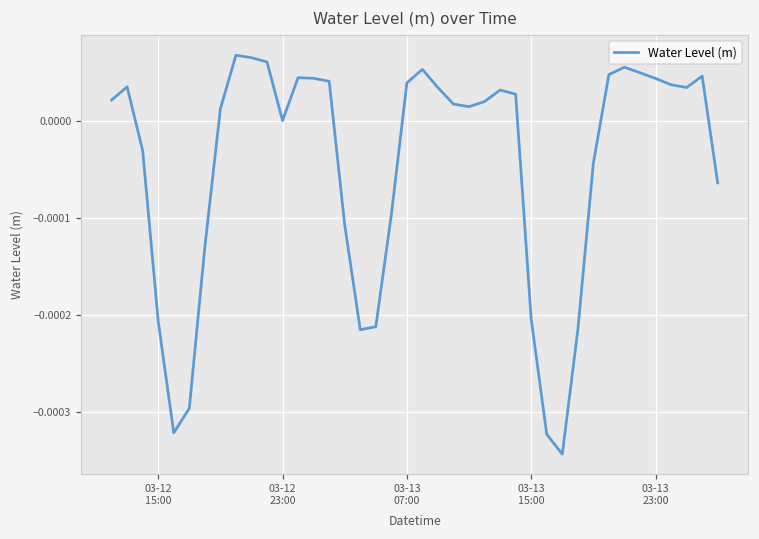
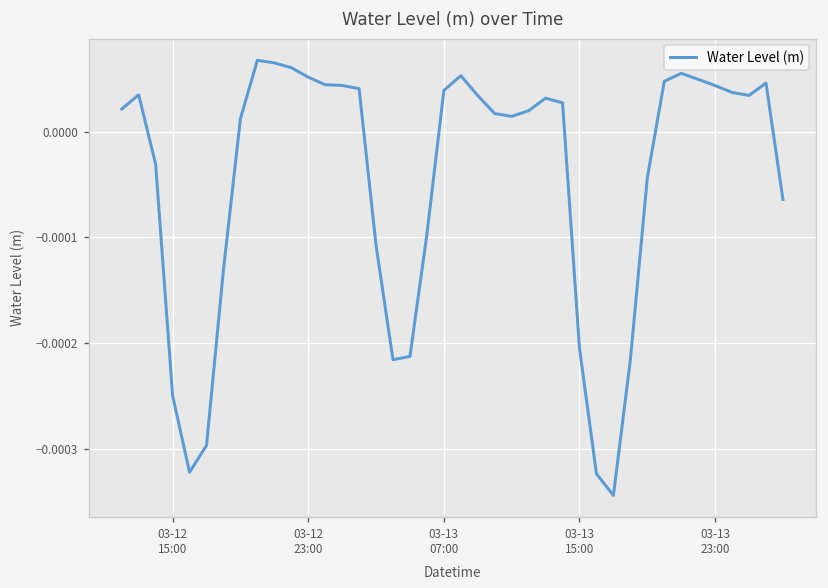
  {
-   "03-12 15:00": -0.00021,
-   "03-12 23:00": 0.0000,
+   "03-12 15:00": -0.00025,
+   "03-12 23:00": 0.0001,
    "03-13 07:00": 0.00004,
    "03-13 15:00": -0.00020,
    "03-13 23:00": 0.00004
  }
